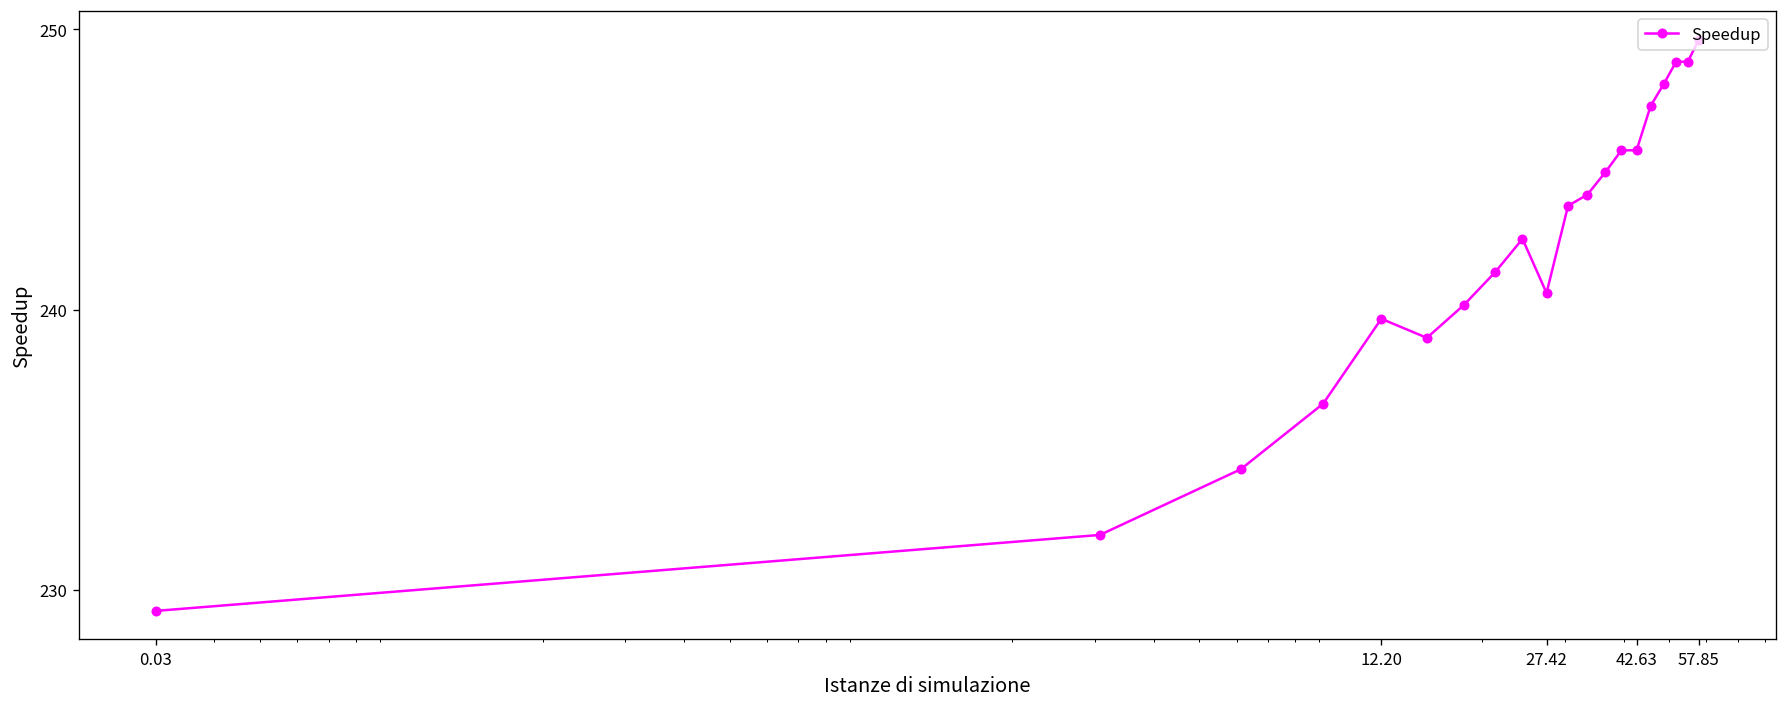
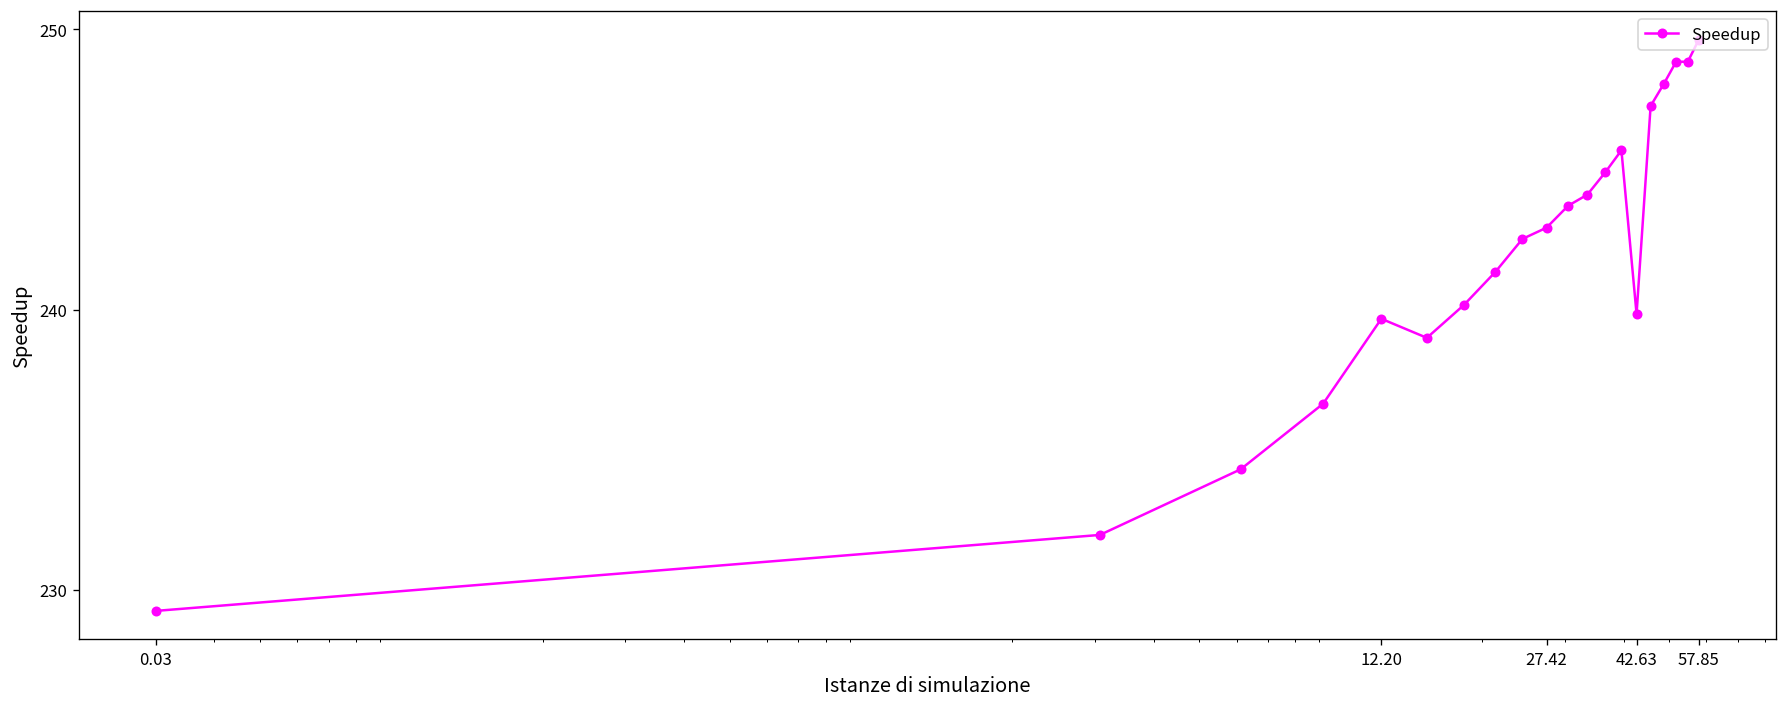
  {
    "0.03": 229.3,
    "12.20": 239.7,
-   "27.42": 240.6,
-   "42.63": 245.7
+   "27.42": 242.9,
+   "42.63": 239.8
  }
